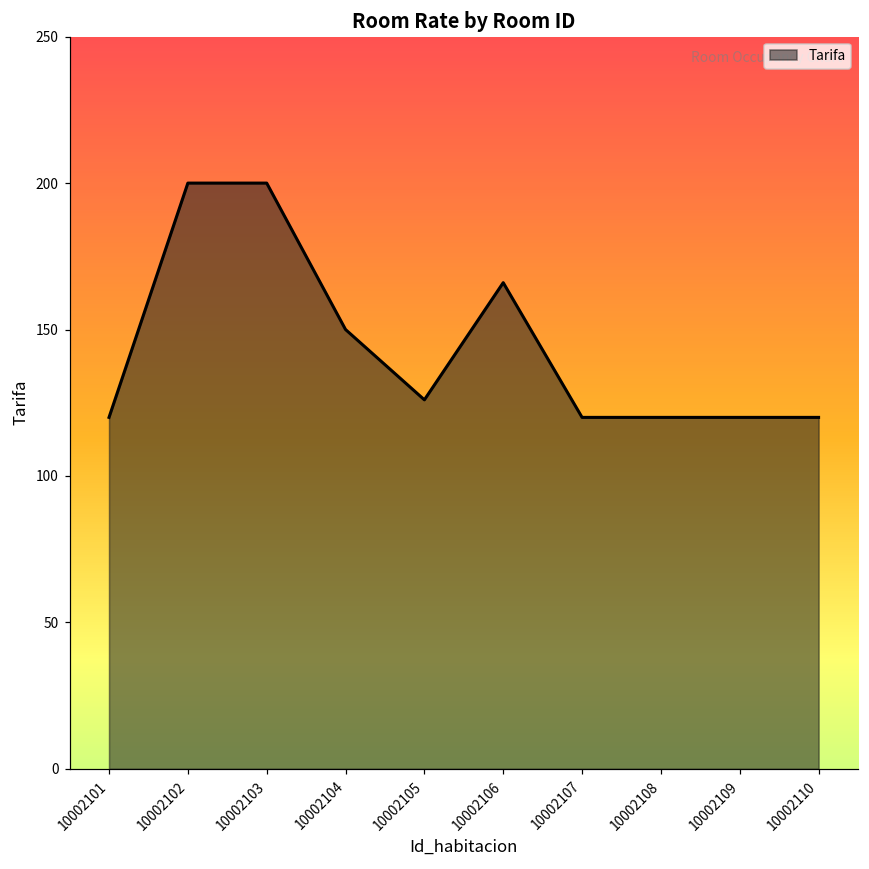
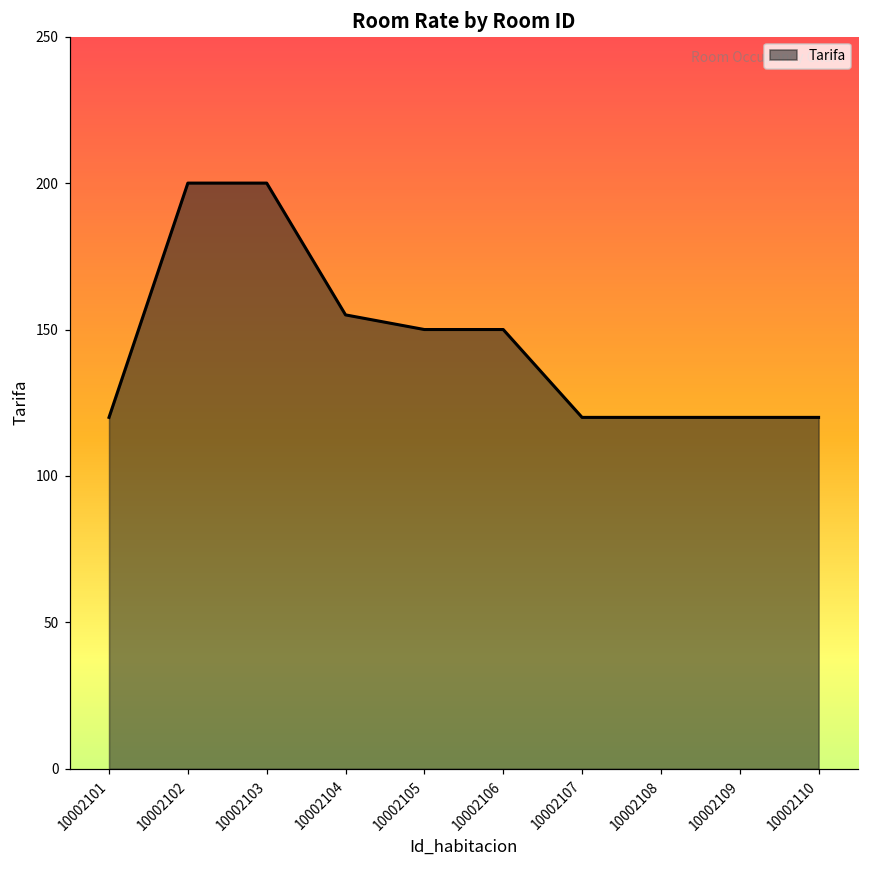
  {
    "10002101": 120,
    "10002102": 200,
    "10002103": 200,
-   "10002104": 150,
-   "10002105": 126,
-   "10002106": 166,
+   "10002104": 155,
+   "10002105": 150,
+   "10002106": 150,
    "10002107": 120,
    "10002108": 120,
    "10002109": 120,
    "10002110": 120
  }
